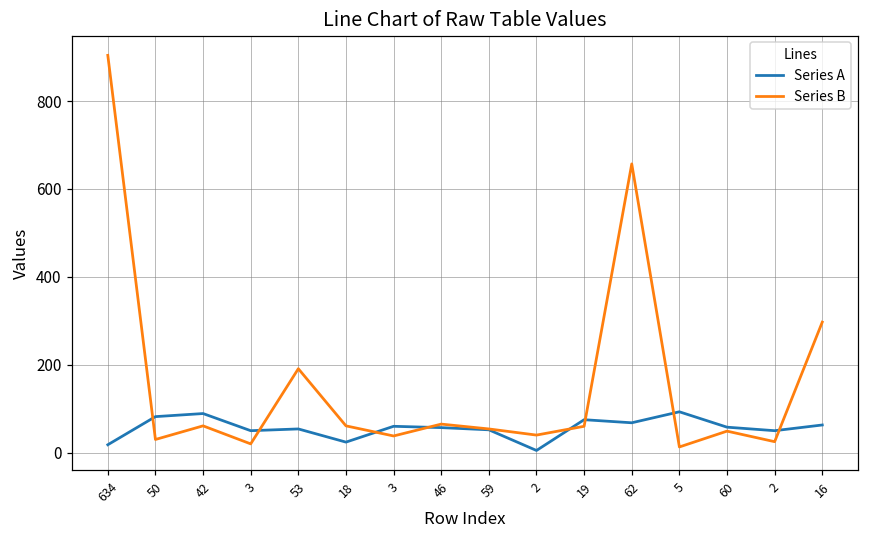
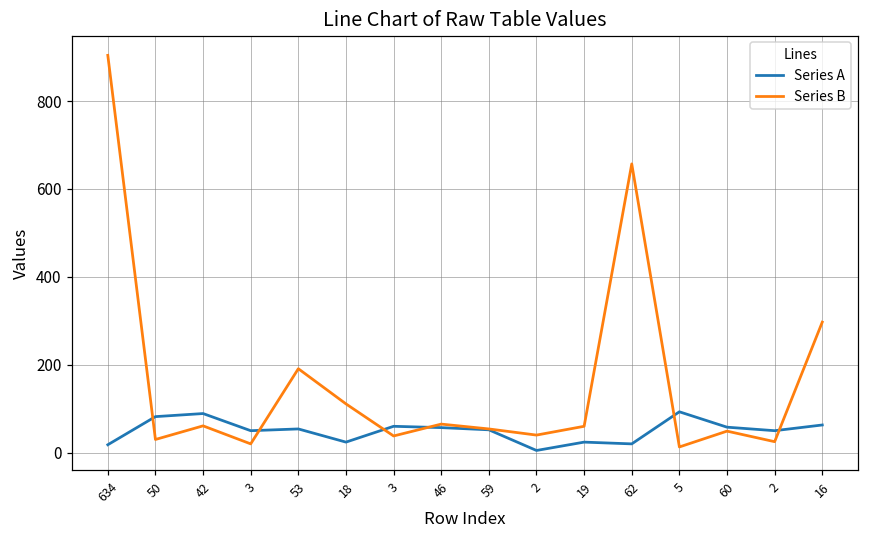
  {
    "Series A": {
      "634": 20,
      "50": 80,
      "42": 90,
      "53": 50,
      "18": 20,
      "46": 60,
-     "19": 80,
-     "62": 70,
+     "19": 20,
+     "62": 20,
      "5": 90,
      "60": 60,
      "16": 60
    },
    "Series B": {
      "634": 900,
      "50": 30,
      "42": 60,
      "53": 190,
-     "18": 60,
+     "18": 110,
      "46": 70,
      "19": 60,
      "62": 660,
      "5": 10,
      "60": 50,
      "16": 300
    }
  }
